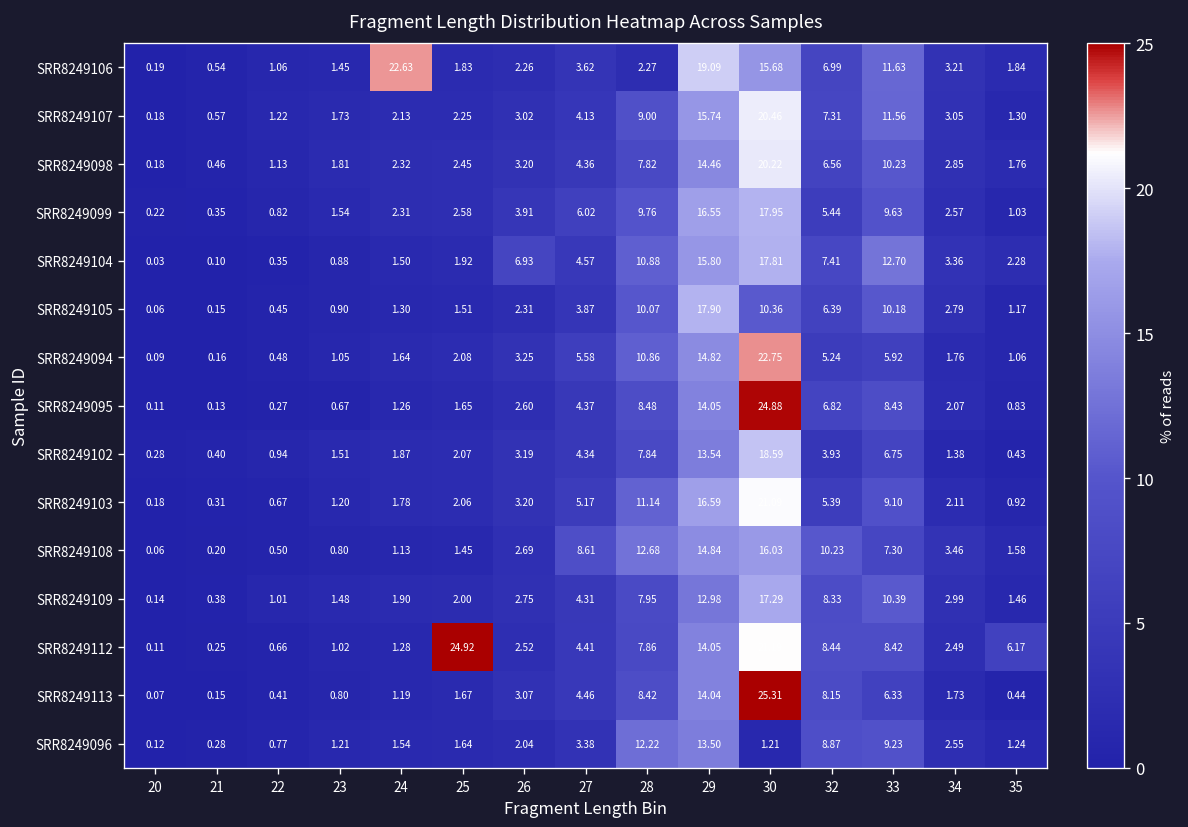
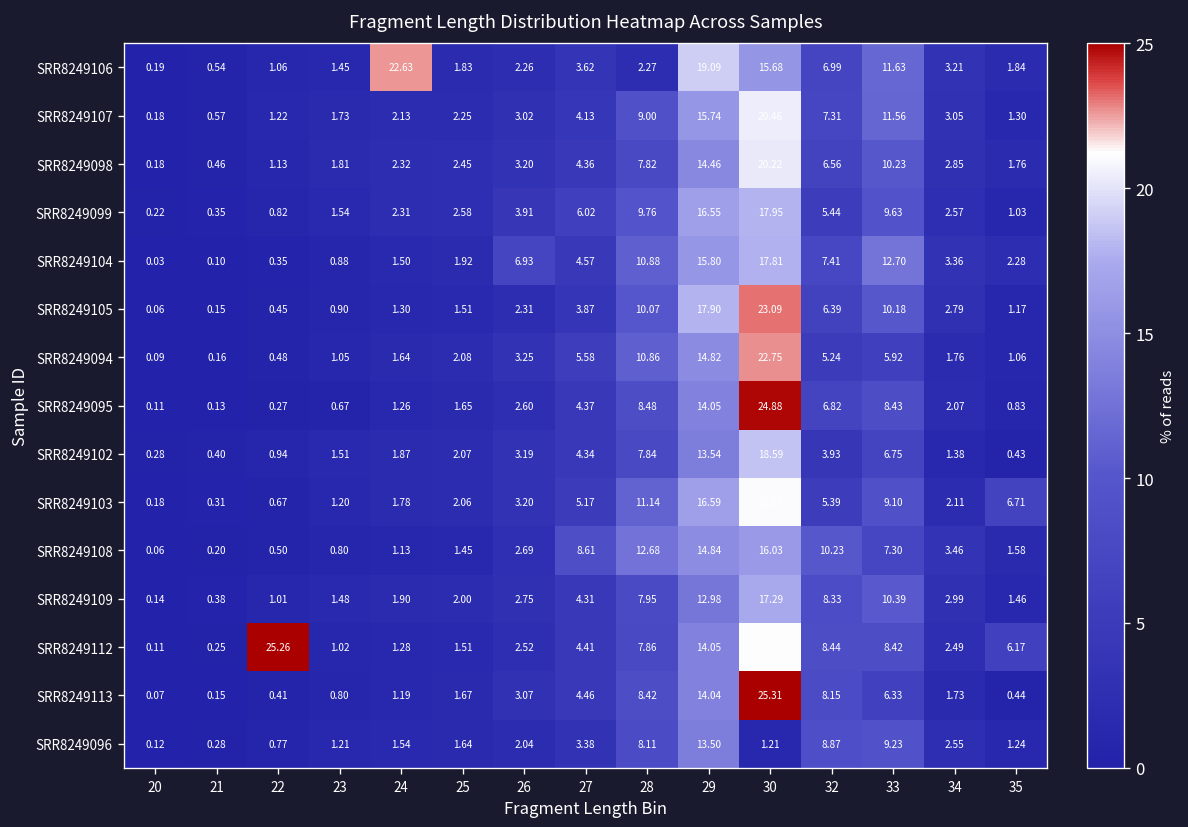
  {
    "SRR8249105": {
      "20": 0.06,
      "21": 0.15,
      "22": 0.45,
      "23": 0.90,
      "24": 1.30,
      "25": 1.51,
      "26": 2.31,
      "27": 3.87,
      "28": 10.07,
      "29": 17.90,
-     "30": 10.36,
+     "30": 23.09,
      "32": 6.39,
      "33": 10.18,
      "34": 2.79,
      "35": 1.17
    },
    "SRR8249103": {
      "20": 0.18,
      "21": 0.31,
      "22": 0.67,
      "23": 1.20,
      "24": 1.78,
      "25": 2.06,
      "26": 3.20,
      "27": 5.17,
      "28": 11.14,
      "29": 16.59,
      "32": 5.39,
      "33": 9.10,
      "34": 2.11,
-     "35": 0.92
+     "35": 6.71
    },
    "SRR8249112": {
      "20": 0.11,
      "21": 0.25,
-     "22": 0.66,
+     "22": 25.26,
      "23": 1.02,
      "24": 1.28,
-     "25": 24.92,
+     "25": 1.51,
      "26": 2.52,
      "27": 4.41,
      "28": 7.86,
      "29": 14.05,
      "32": 8.44,
      "33": 8.42,
      "34": 2.49,
      "35": 6.17
    },
    "SRR8249096": {
      "20": 0.12,
      "21": 0.28,
      "22": 0.77,
      "23": 1.21,
      "24": 1.54,
      "25": 1.64,
      "26": 2.04,
      "27": 3.38,
-     "28": 12.22,
+     "28": 8.11,
      "29": 13.50,
      "30": 1.21,
      "32": 8.87,
      "33": 9.23,
      "34": 2.55,
      "35": 1.24
    }
  }
